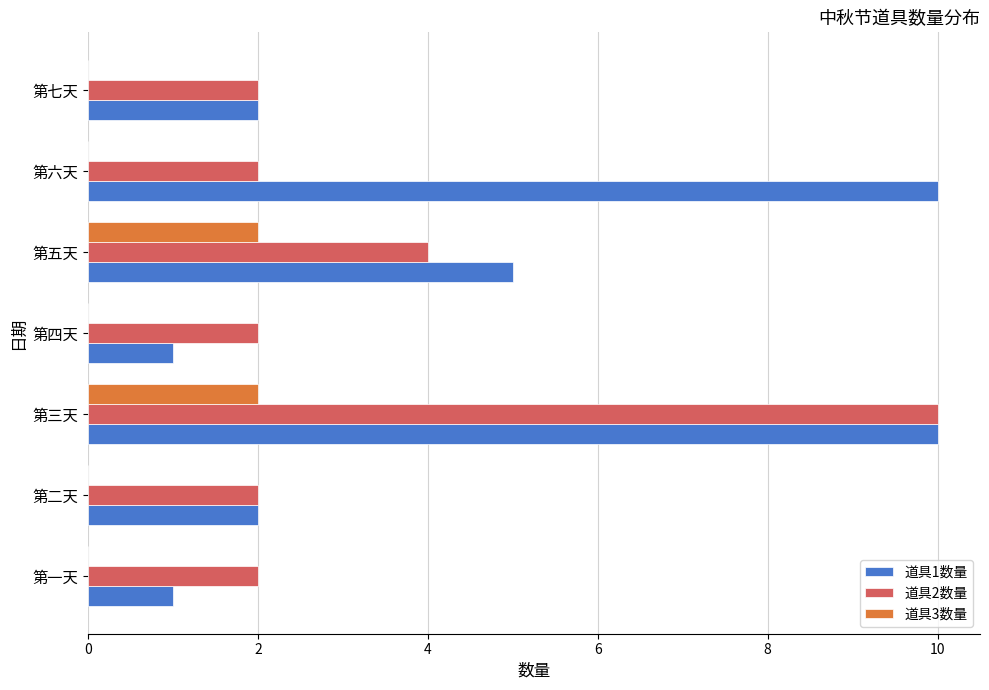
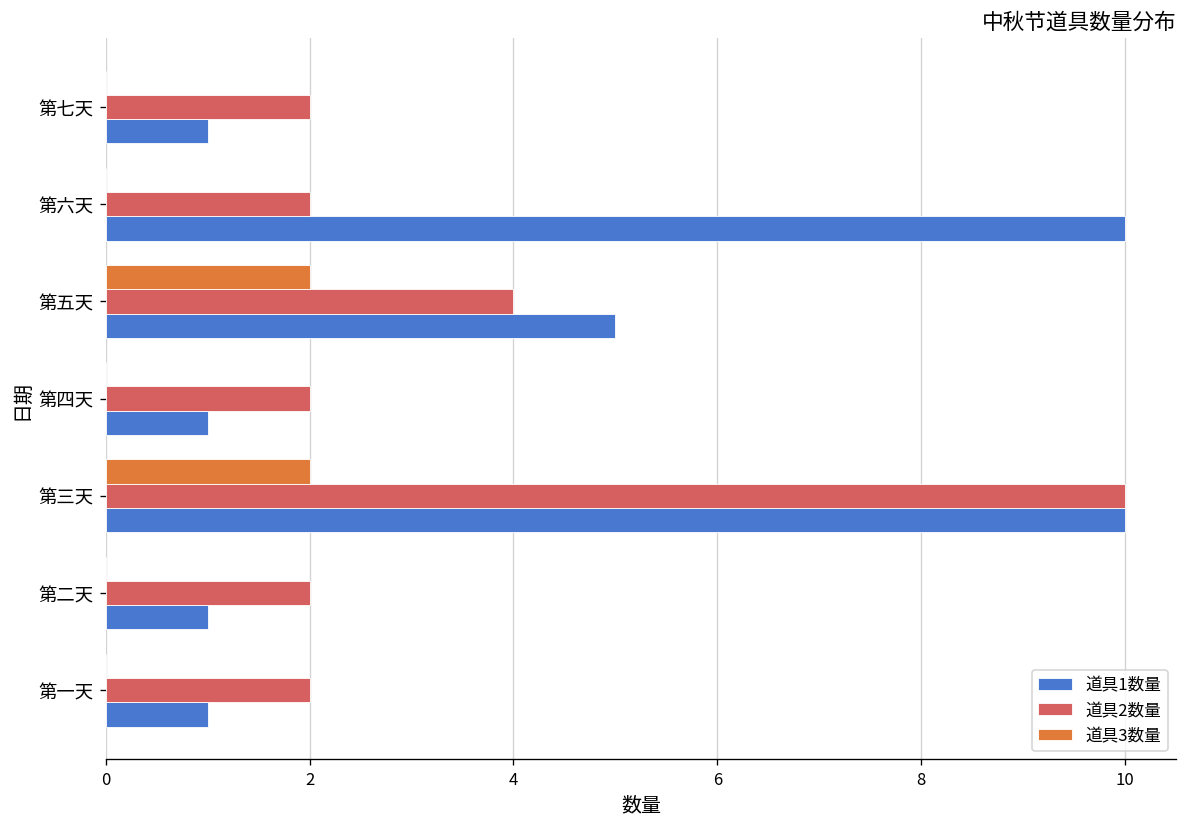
  {
    "道具1数量": {
-     "第七天": 2,
+     "第七天": 1,
      "第六天": 10,
      "第五天": 5,
      "第四天": 1,
      "第三天": 10,
-     "第二天": 2,
+     "第二天": 1,
      "第一天": 1
    }
  }
